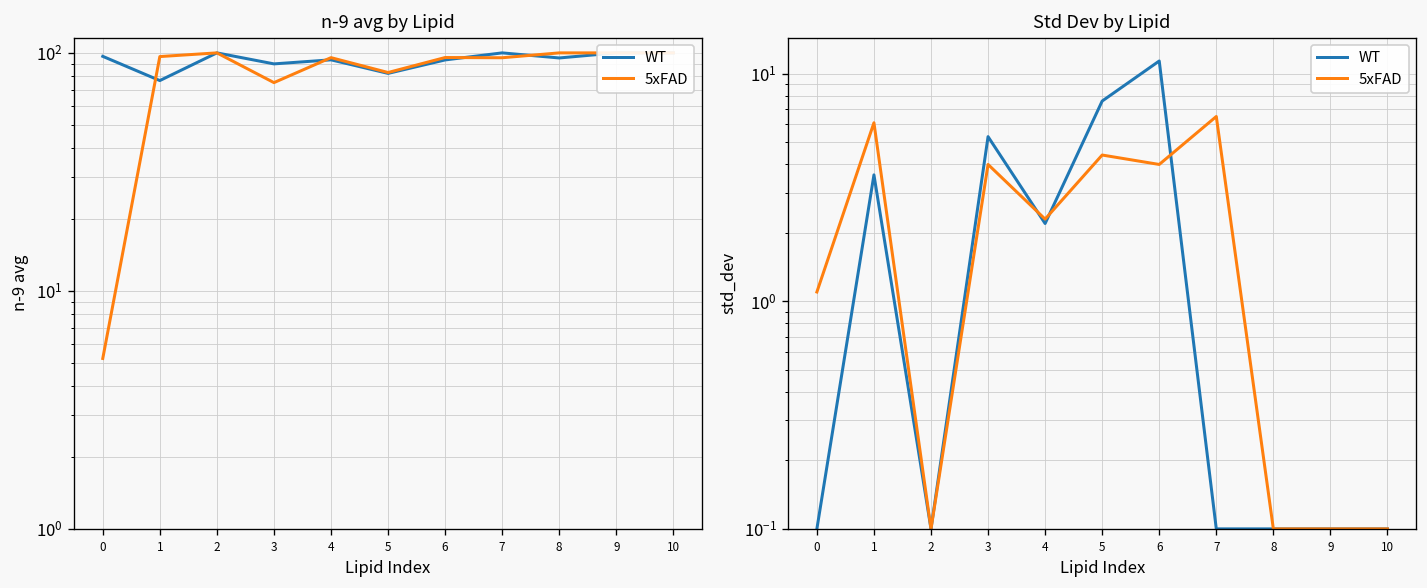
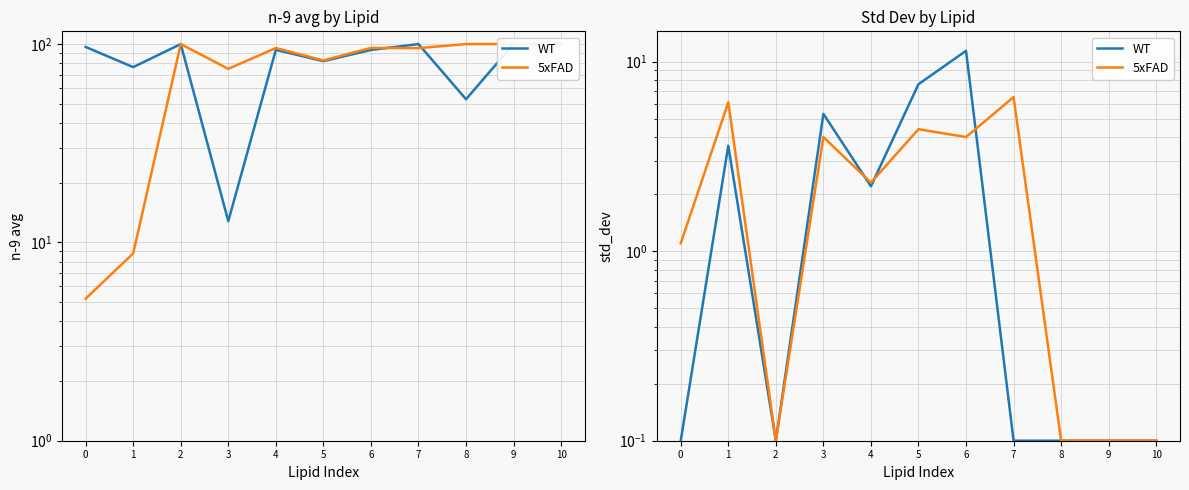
  {
    "n-9 avg by Lipid": {
      "WT": {
        "0": 100,
        "1": 77,
-       "3": 90,
+       "3": 13,
        "7": 100,
-       "8": 100
+       "8": 53
      },
      "5xFAD": {
        "0": 5.2,
-       "1": 100,
+       "1": 9,
        "3": 75,
        "7": 100,
        "8": 100
      }
    },
    "Std Dev by Lipid": {
      "WT": {
        "0": 0.10,
        "1": 3.6,
        "3": 5.3,
        "4": 2.2,
        "5": 7.6,
        "6": 11,
        "7": 0.10
      },
      "5xFAD": {
        "0": 1.1,
        "1": 6.1,
        "3": 4.0,
        "4": 2.3,
        "5": 4.4,
        "6": 4.0,
        "7": 6.5
      }
    }
  }
